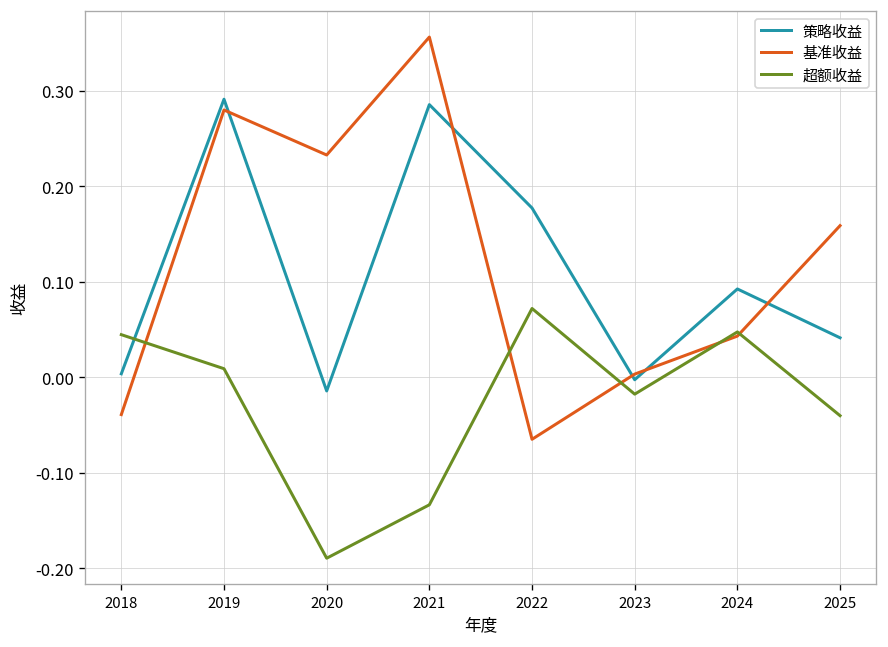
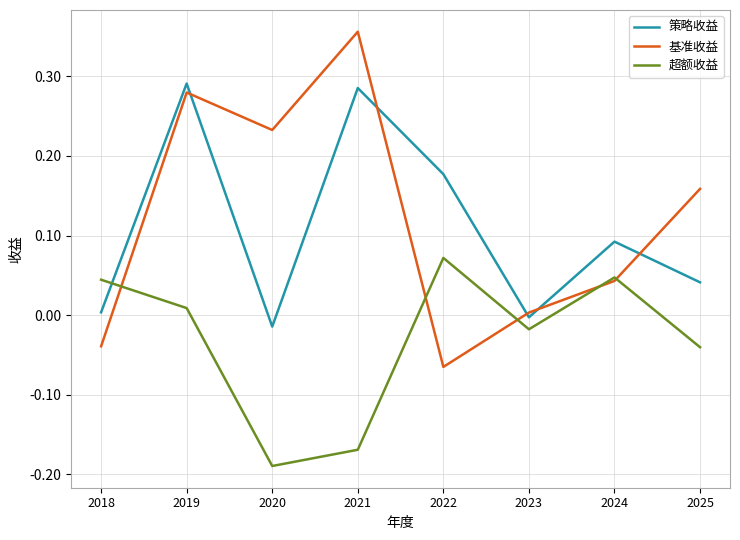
  {
    "策略收益": {
      "2018": 0.00,
      "2019": 0.29,
      "2020": -0.01,
      "2021": 0.29,
      "2022": 0.18,
      "2023": 0.00,
      "2024": 0.09,
      "2025": 0.04
    },
    "基准收益": {
      "2018": -0.04,
      "2019": 0.28,
      "2020": 0.23,
      "2021": 0.36,
      "2022": -0.07,
      "2023": 0.00,
      "2024": 0.04,
      "2025": 0.16
    },
    "超额收益": {
      "2018": 0.04,
      "2019": 0.01,
      "2020": -0.19,
-     "2021": -0.13,
+     "2021": -0.17,
      "2022": 0.07,
      "2023": -0.02,
      "2024": 0.05,
      "2025": -0.04
    }
  }
